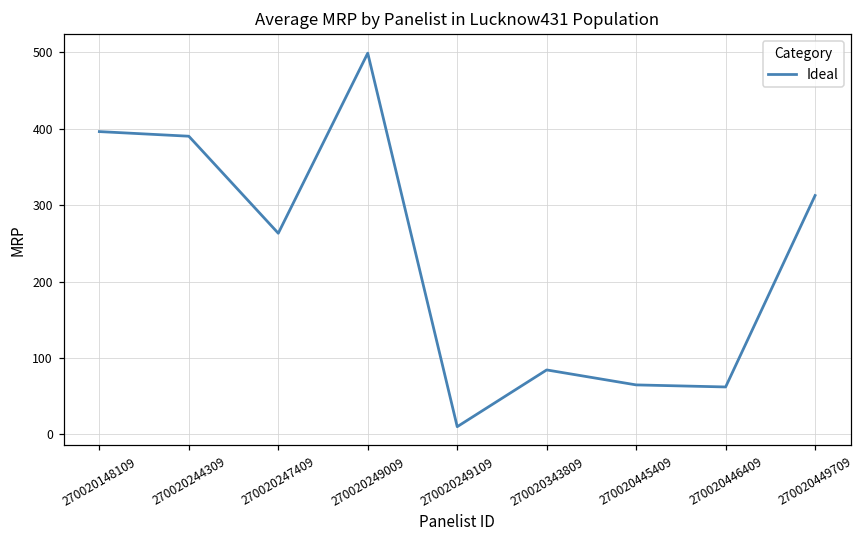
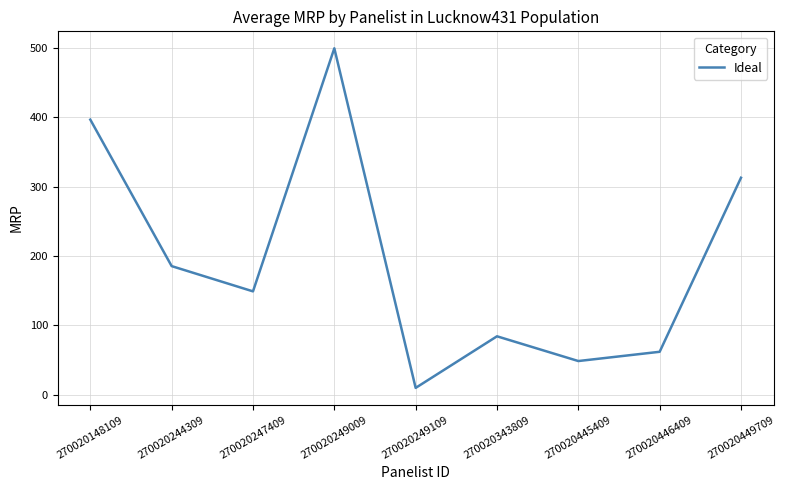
  {
    "270020148109": 400,
-   "270020244309": 390,
-   "270020247409": 260,
+   "270020244309": 190,
+   "270020247409": 150,
    "270020249009": 500,
    "270020249109": 10,
    "270020343809": 80,
-   "270020445409": 60,
+   "270020445409": 50,
    "270020446409": 60,
    "270020449709": 310
  }
